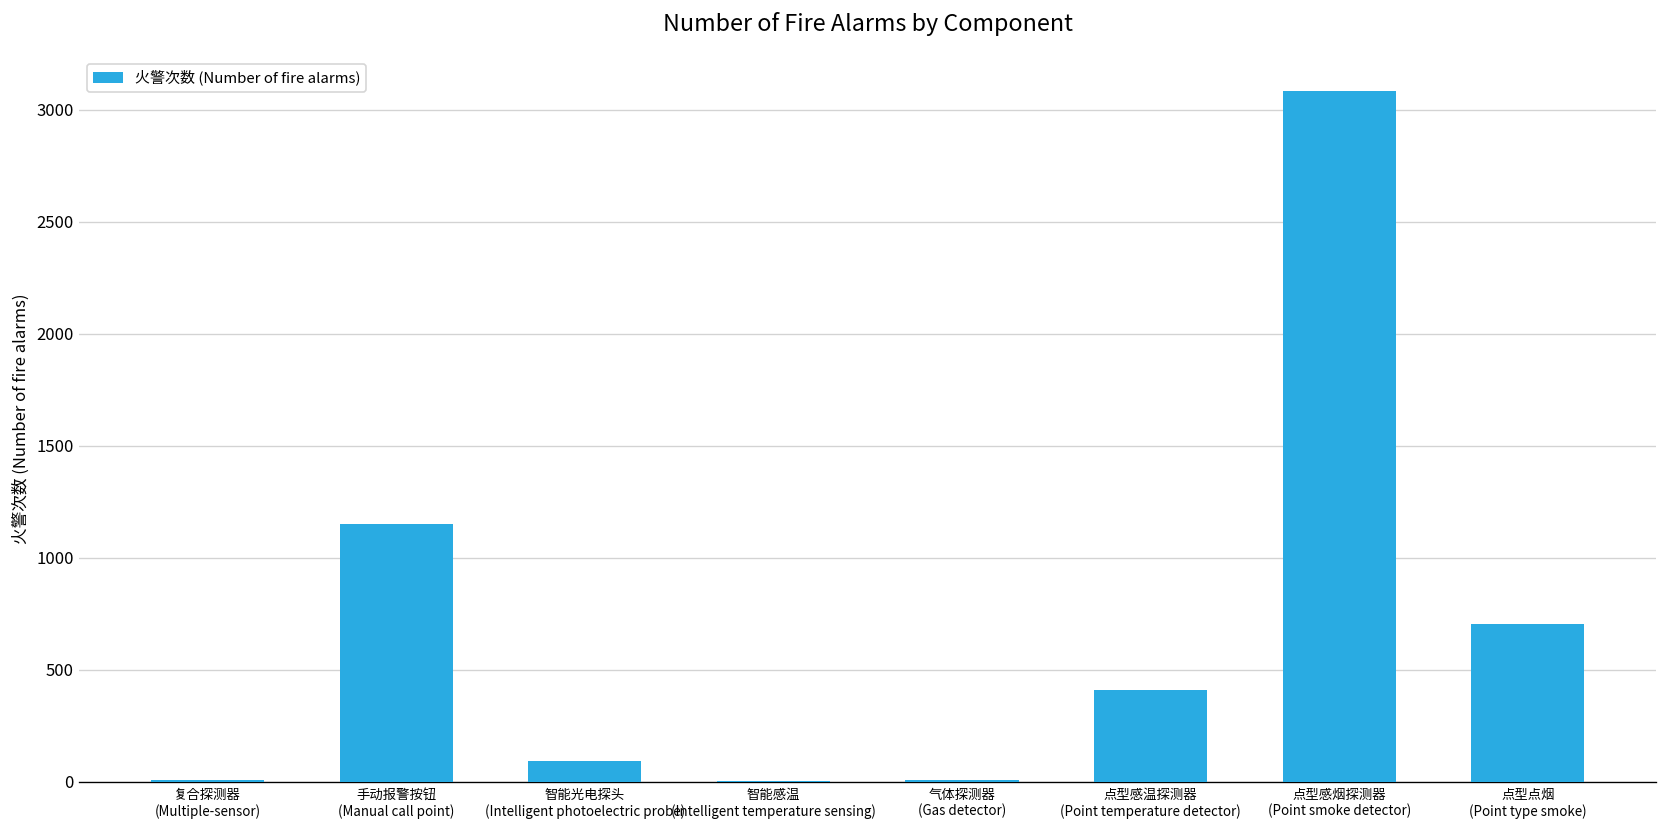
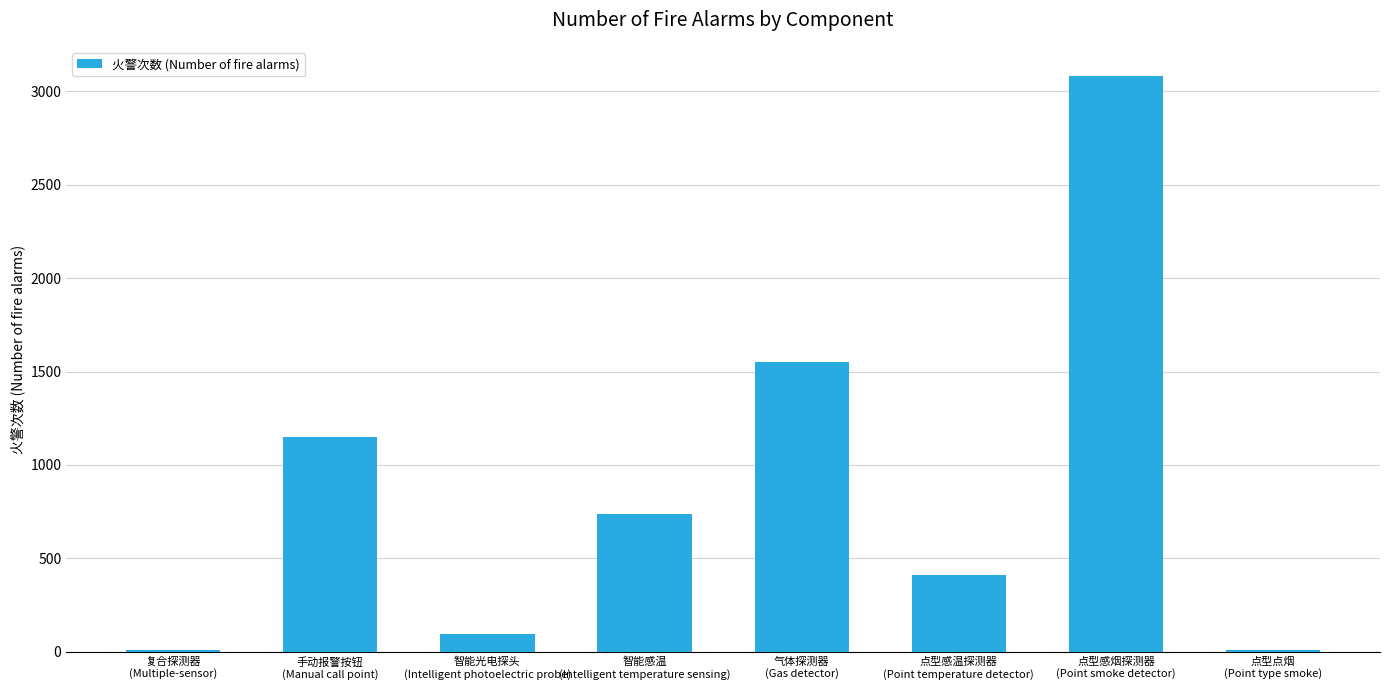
  {
    "手动报警按钮 (Manual call point)": 1150,
    "智能光电探头 (Intelligent photoelectric probe)": 100,
-   "智能感温 (Intelligent temperature sensing)": 0,
-   "气体探测器 (Gas detector)": 10,
+   "智能感温 (Intelligent temperature sensing)": 740,
+   "气体探测器 (Gas detector)": 1550,
    "点型感温探测器 (Point temperature detector)": 410,
    "点型感烟探测器 (Point smoke detector)": 3090,
-   "点型点烟 (Point type smoke)": 710
+   "点型点烟 (Point type smoke)": 10
  }
